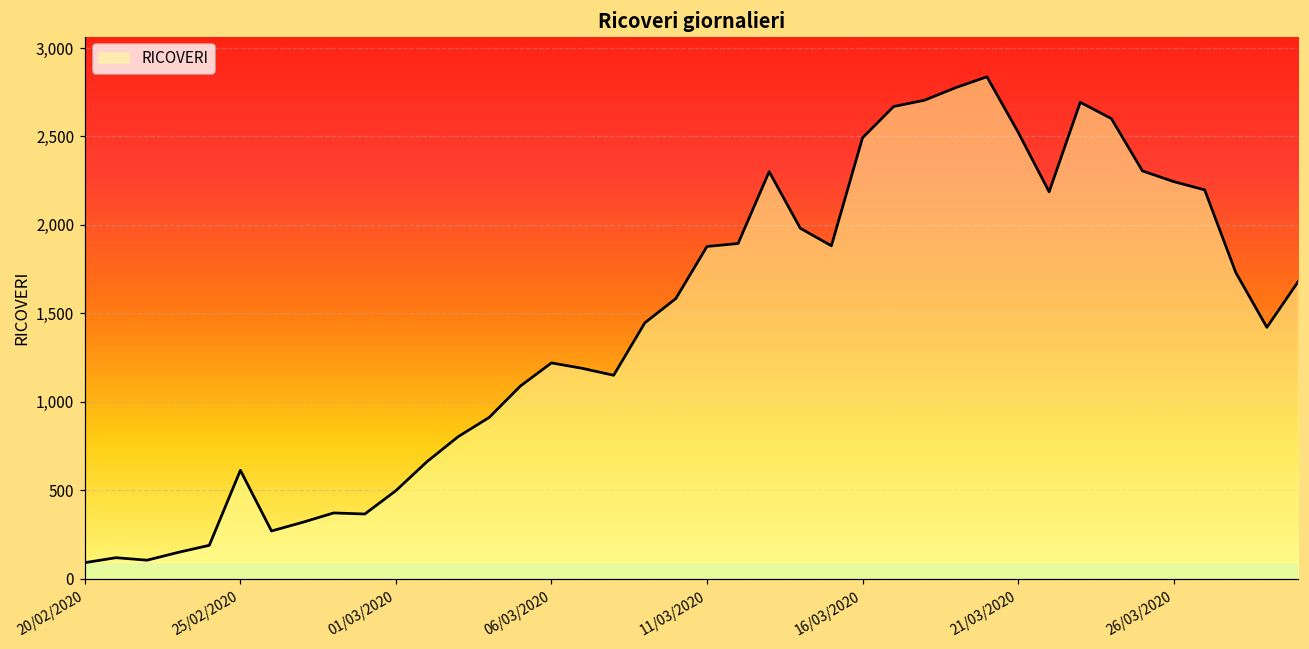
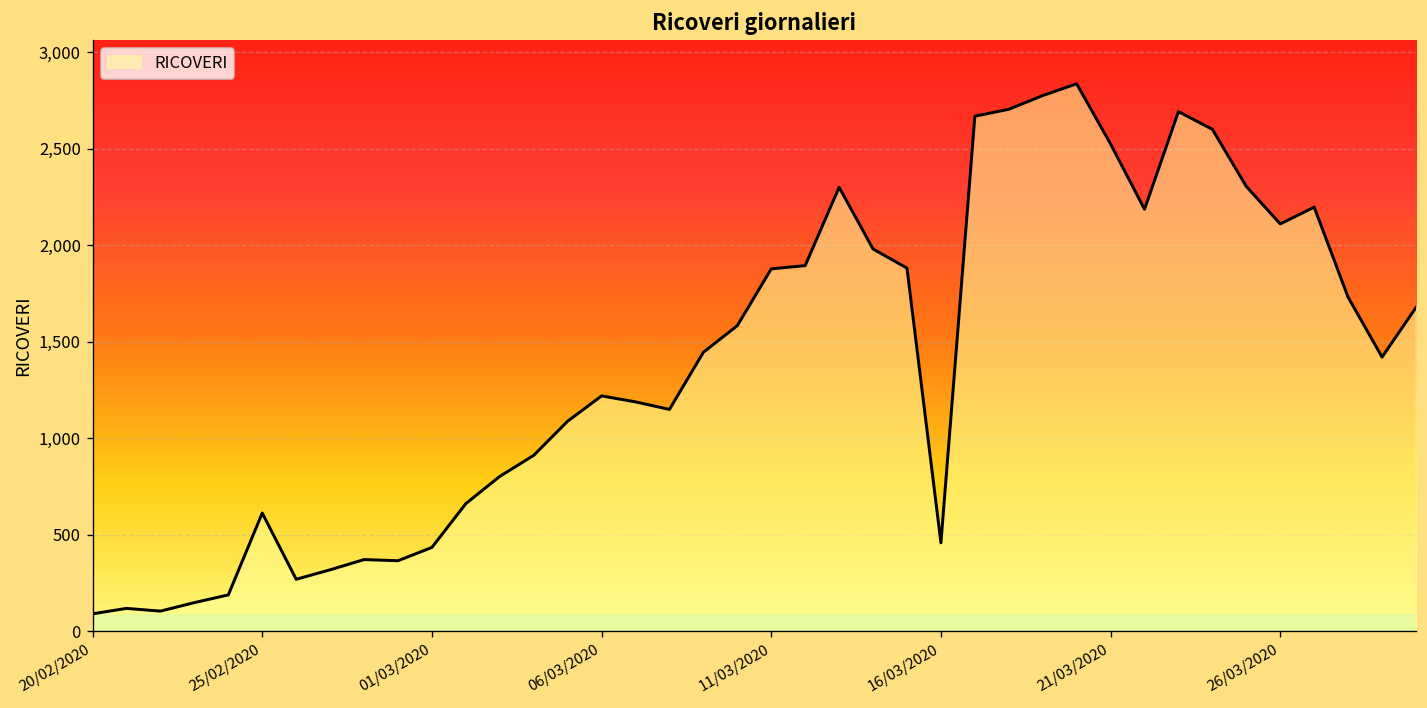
  {
    "20/02/2020": "90",
    "25/02/2020": "610",
-   "01/03/2020": "500",
+   "01/03/2020": "440",
    "06/03/2020": "1,220",
    "11/03/2020": "1,880",
-   "16/03/2020": "2,490",
+   "16/03/2020": "460",
    "21/03/2020": "2,530",
-   "26/03/2020": "2,250"
+   "26/03/2020": "2,110"
  }
